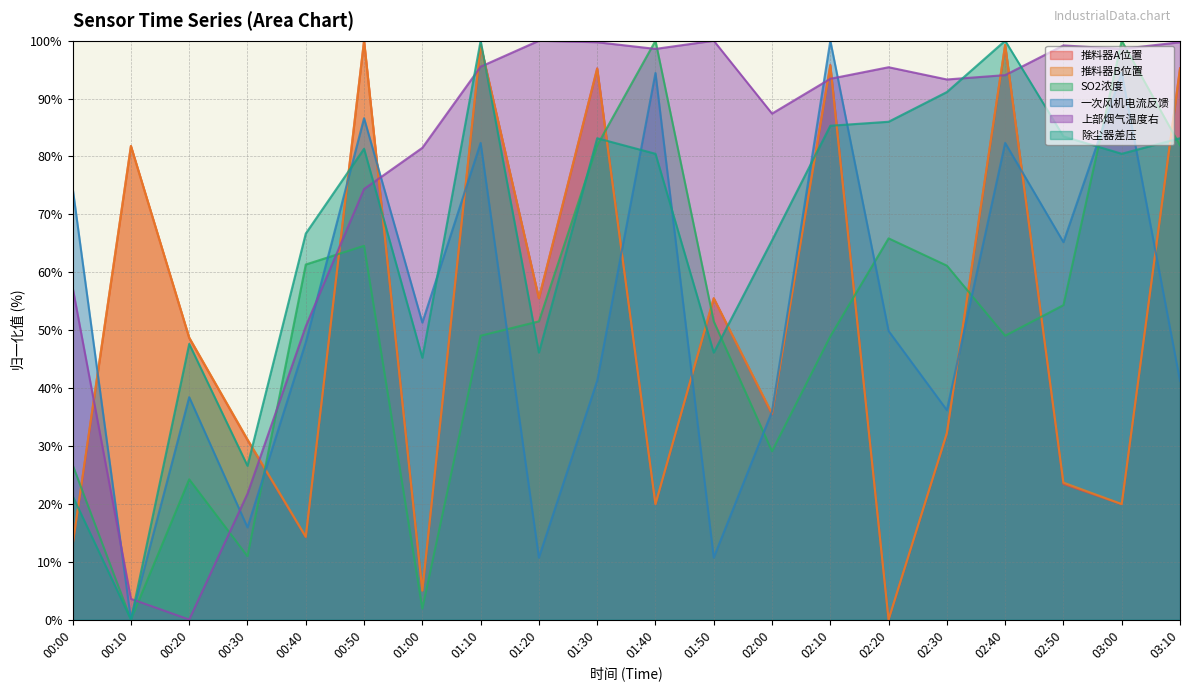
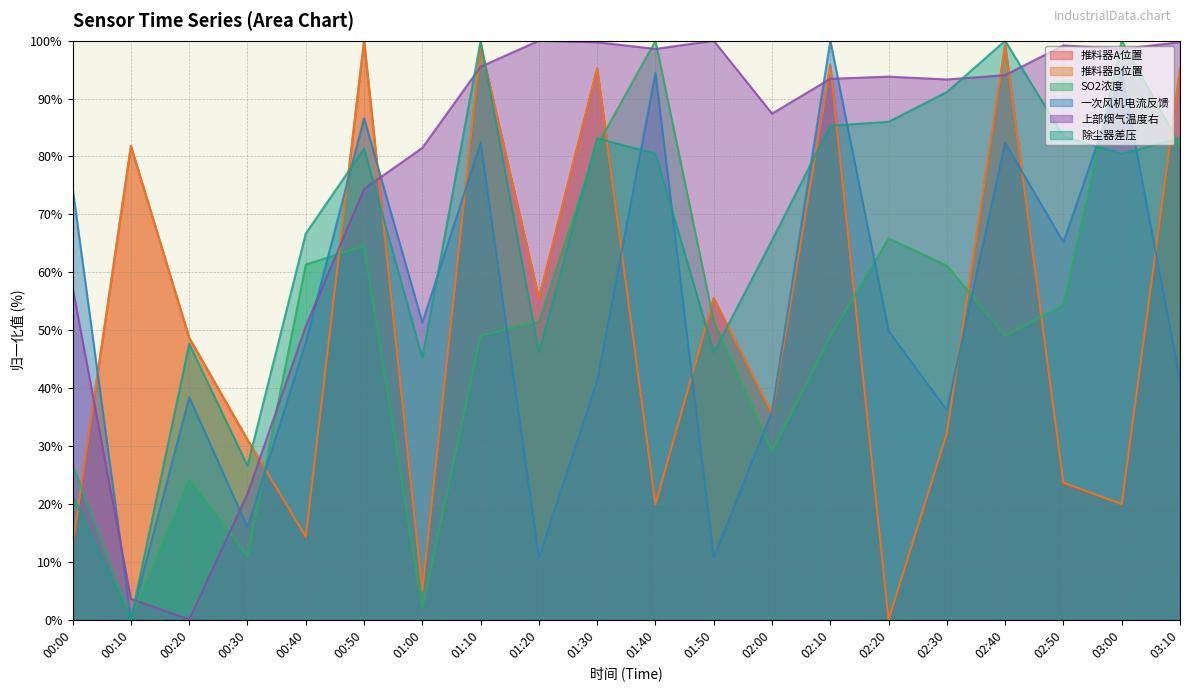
  {
    "上部烟气温度右": {
      "00:00": "57%",
      "00:10": "4%",
      "00:20": "0%",
      "00:30": "22%",
      "00:40": "51%",
      "00:50": "74%",
      "01:00": "81%",
      "01:10": "96%",
      "01:20": "100%",
      "01:30": "100%",
      "01:40": "99%",
      "01:50": "100%",
      "02:00": "87%",
      "02:10": "93%",
-     "02:20": "95%",
+     "02:20": "94%",
      "02:30": "93%",
      "02:40": "94%",
      "02:50": "99%",
      "03:10": "100%"
    }
  }
